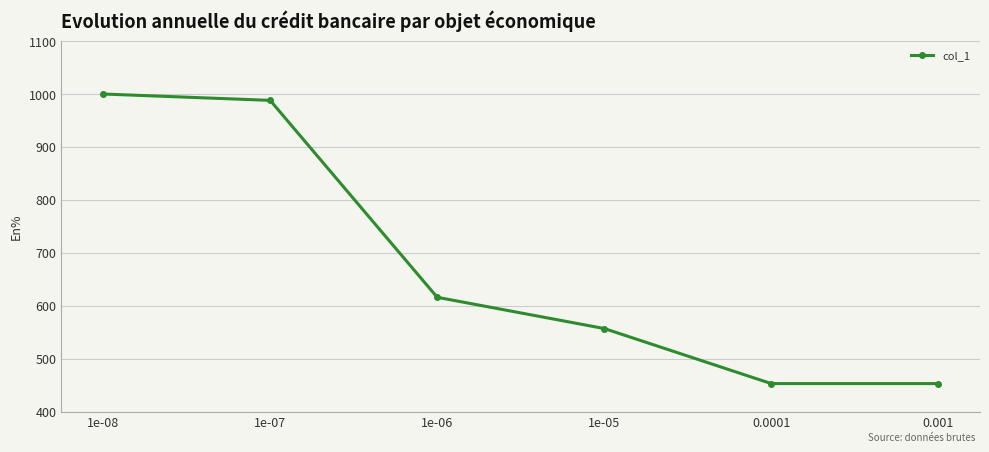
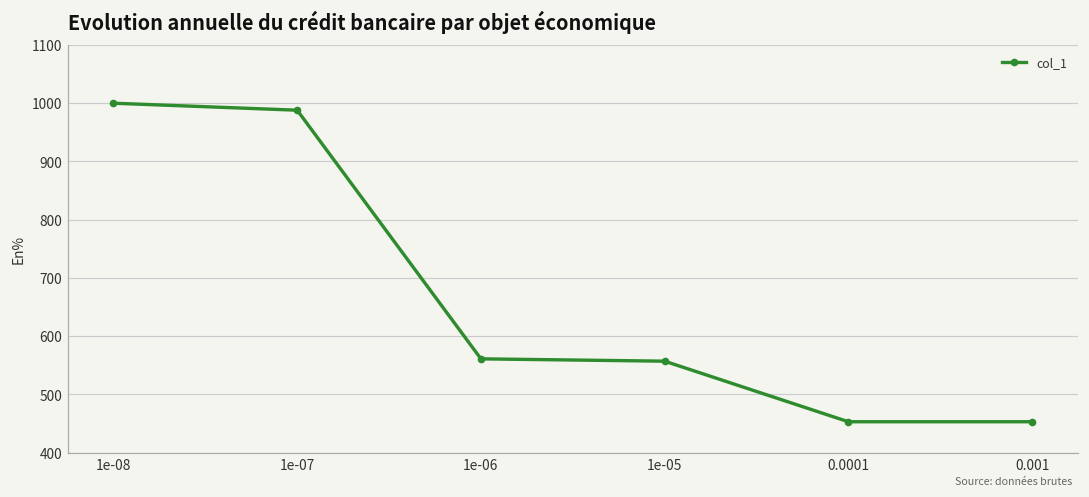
  {
    "1e-08": 1000,
    "1e-07": 990,
-   "1e-06": 620,
+   "1e-06": 560,
    "1e-05": 560,
    "0.0001": 450,
    "0.001": 450
  }
